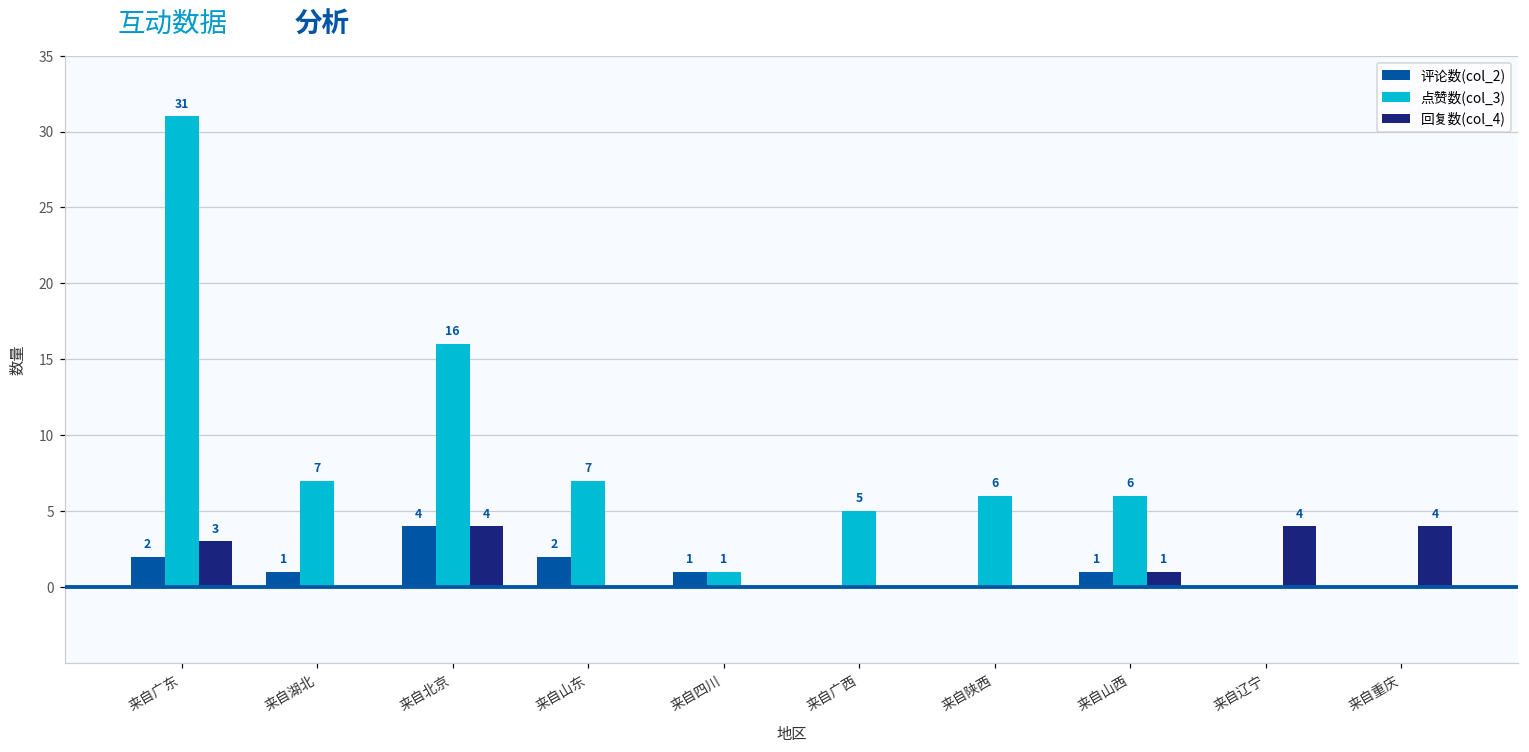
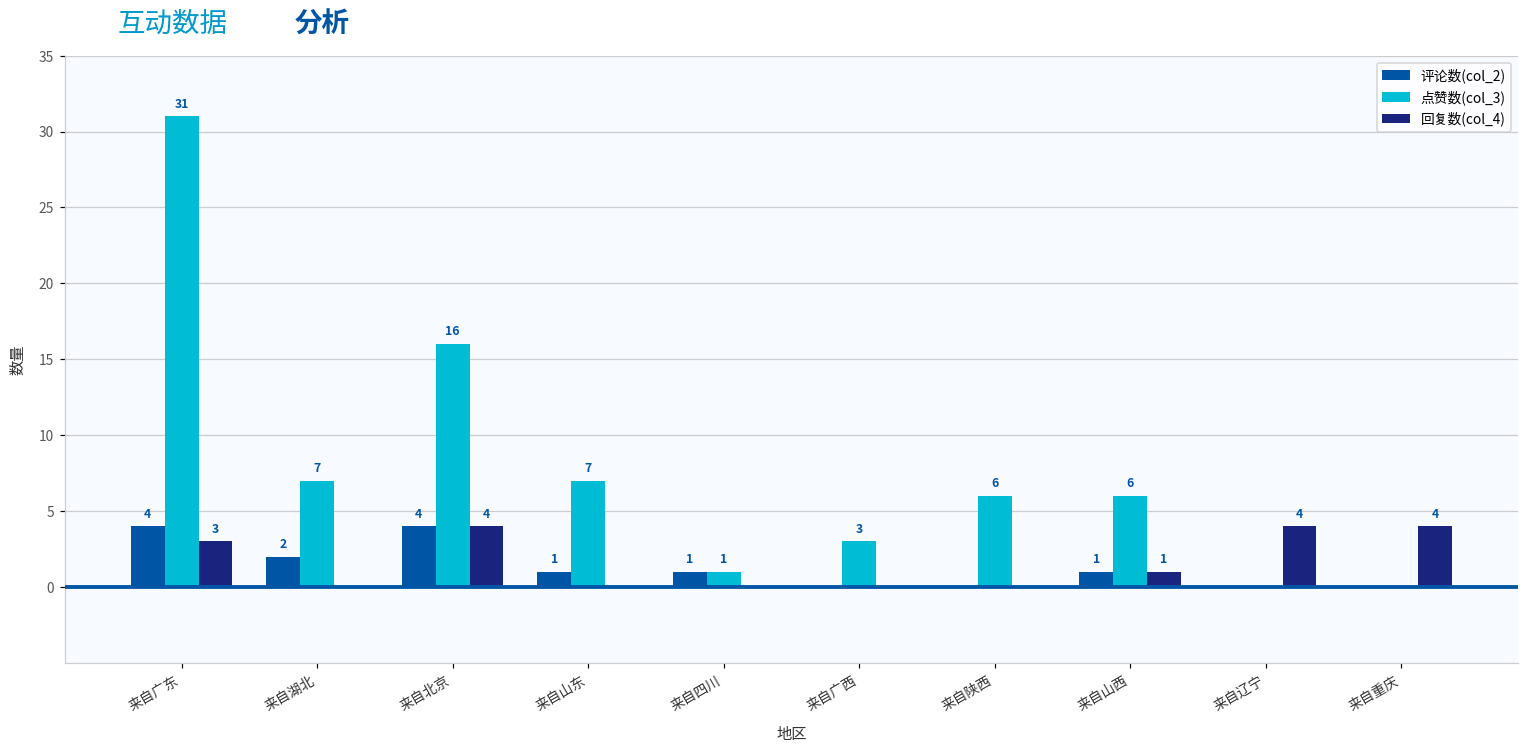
  {
    "评论数(col_2)": {
-     "来自广东": 2,
-     "来自湖北": 1,
+     "来自广东": 4,
+     "来自湖北": 2,
      "来自北京": 4,
-     "来自山东": 2,
+     "来自山东": 1,
      "来自四川": 1,
      "来自山西": 1
    },
    "点赞数(col_3)": {
      "来自广东": 31,
      "来自湖北": 7,
      "来自北京": 16,
      "来自山东": 7,
      "来自四川": 1,
-     "来自广西": 5,
+     "来自广西": 3,
      "来自陕西": 6,
      "来自山西": 6
    },
    "回复数(col_4)": {
      "来自广东": 3,
      "来自北京": 4,
      "来自山西": 1,
      "来自辽宁": 4,
      "来自重庆": 4
    }
  }
